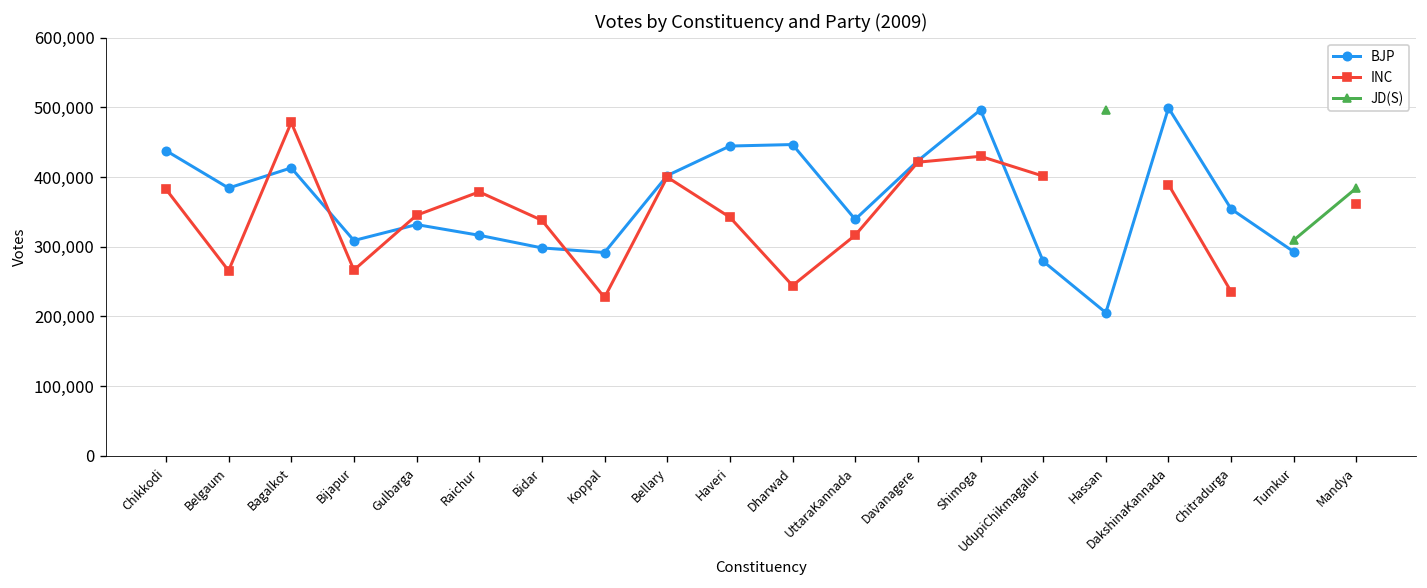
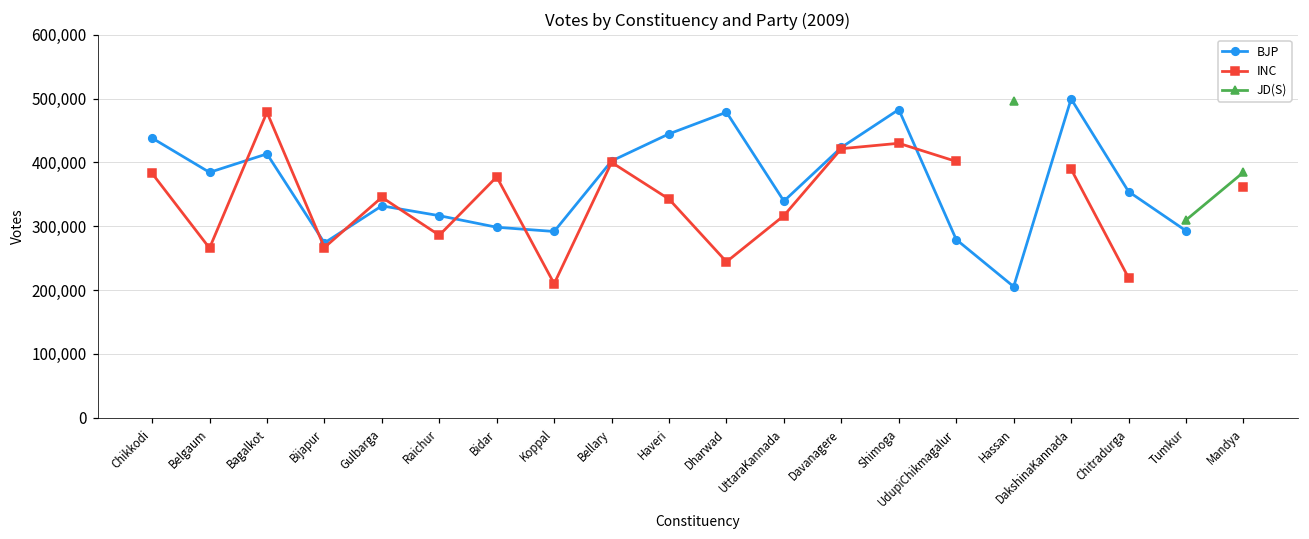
  {
    "BJP": {
      "Chikkodi": "440,000",
      "Belgaum": "380,000",
      "Bagalkot": "410,000",
-     "Bijapur": "310,000",
+     "Bijapur": "270,000",
      "Gulbarga": "330,000",
      "Raichur": "320,000",
      "Bidar": "300,000",
      "Koppal": "290,000",
      "Haveri": "440,000",
-     "Dharwad": "450,000",
+     "Dharwad": "480,000",
      "UttaraKannada": "340,000",
-     "Shimoga": "500,000",
+     "Shimoga": "480,000",
      "UdupiChikmagalur": "280,000",
      "Hassan": "210,000",
      "DakshinaKannada": "500,000",
      "Chitradurga": "350,000",
      "Tumkur": "290,000"
    },
    "INC": {
      "Chikkodi": "380,000",
      "Belgaum": "270,000",
      "Bagalkot": "480,000",
      "Bijapur": "270,000",
      "Gulbarga": "350,000",
-     "Raichur": "380,000",
-     "Bidar": "340,000",
-     "Koppal": "230,000",
+     "Raichur": "290,000",
+     "Bidar": "380,000",
+     "Koppal": "210,000",
      "Haveri": "340,000",
      "Dharwad": "240,000",
      "UttaraKannada": "320,000",
      "Shimoga": "430,000",
      "UdupiChikmagalur": "400,000",
      "DakshinaKannada": "390,000",
-     "Chitradurga": "240,000",
+     "Chitradurga": "220,000",
      "Mandya": "360,000"
    },
    "JD(S)": {
      "Hassan": "500,000",
      "Tumkur": "310,000",
      "Mandya": "380,000"
    }
  }
